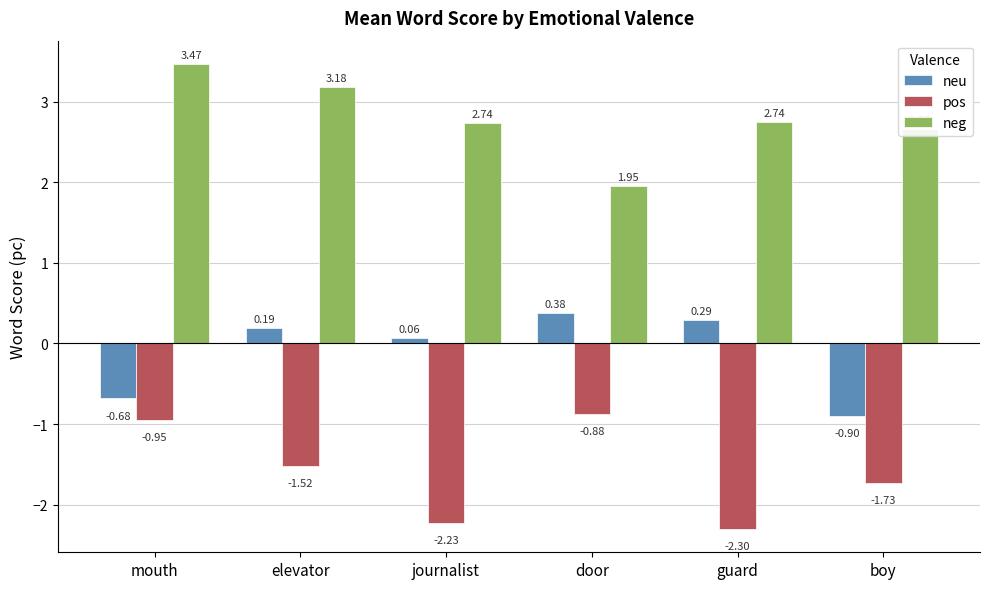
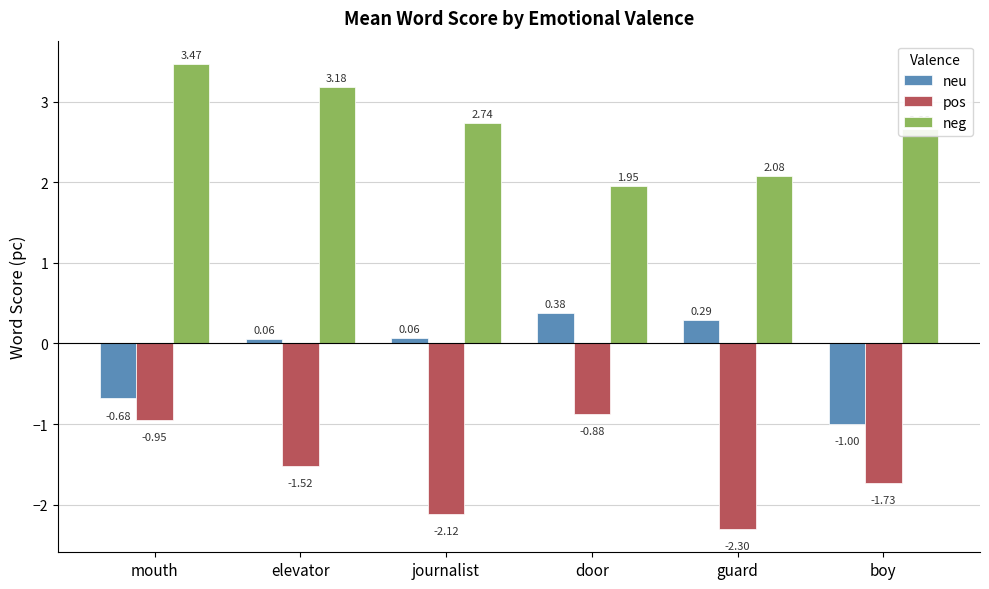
  {
    "neu": {
      "mouth": -0.68,
-     "elevator": 0.19,
+     "elevator": 0.06,
      "journalist": 0.06,
      "door": 0.38,
      "guard": 0.29,
-     "boy": -0.90
+     "boy": -1.00
    },
    "pos": {
      "mouth": -0.95,
      "elevator": -1.52,
-     "journalist": -2.23,
+     "journalist": -2.12,
      "door": -0.88,
      "guard": -2.30,
      "boy": -1.73
    },
    "neg": {
      "mouth": 3.47,
      "elevator": 3.18,
      "journalist": 2.74,
      "door": 1.95,
-     "guard": 2.74
+     "guard": 2.08
    }
  }
